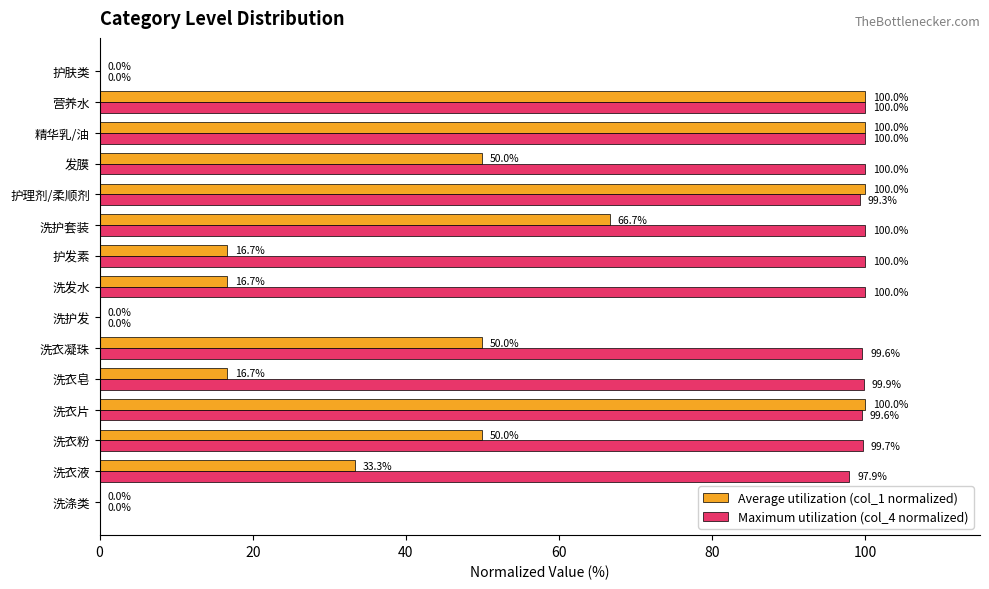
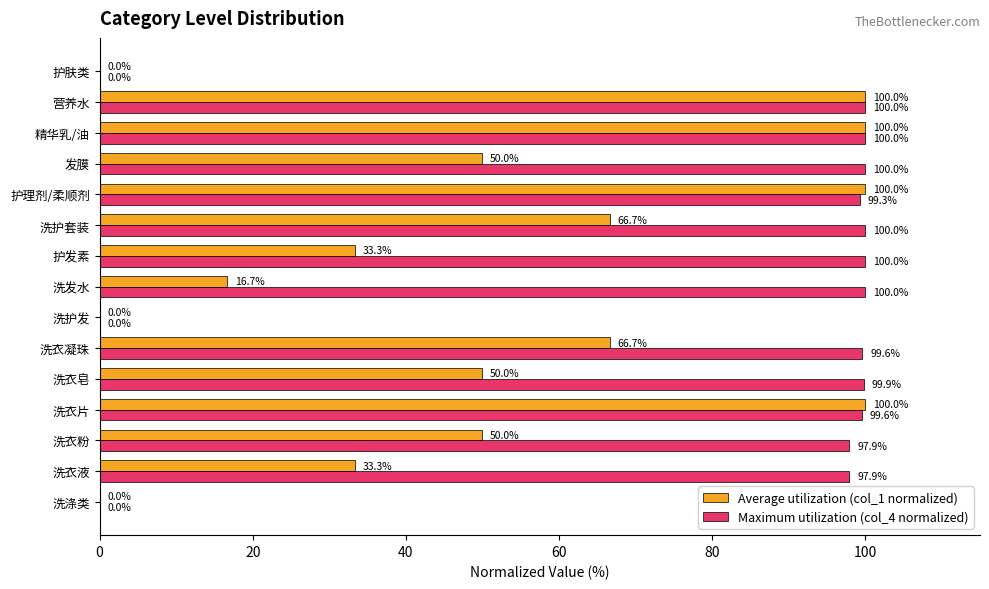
  {
    "Average utilization (col_1 normalized)": {
      "护肤类": "0.0%",
      "营养水": "100.0%",
      "精华乳/油": "100.0%",
      "发膜": "50.0%",
      "护理剂/柔顺剂": "100.0%",
      "洗护套装": "66.7%",
-     "护发素": "16.7%",
+     "护发素": "33.3%",
      "洗发水": "16.7%",
      "洗护发": "0.0%",
-     "洗衣凝珠": "50.0%",
-     "洗衣皂": "16.7%",
+     "洗衣凝珠": "66.7%",
+     "洗衣皂": "50.0%",
      "洗衣片": "100.0%",
      "洗衣粉": "50.0%",
      "洗衣液": "33.3%",
      "洗涤类": "0.0%"
    },
    "Maximum utilization (col_4 normalized)": {
      "护肤类": "0.0%",
      "营养水": "100.0%",
      "精华乳/油": "100.0%",
      "发膜": "100.0%",
      "护理剂/柔顺剂": "99.3%",
      "洗护套装": "100.0%",
      "护发素": "100.0%",
      "洗发水": "100.0%",
      "洗护发": "0.0%",
      "洗衣凝珠": "99.6%",
      "洗衣皂": "99.9%",
      "洗衣片": "99.6%",
-     "洗衣粉": "99.7%",
+     "洗衣粉": "97.9%",
      "洗衣液": "97.9%",
      "洗涤类": "0.0%"
    }
  }
